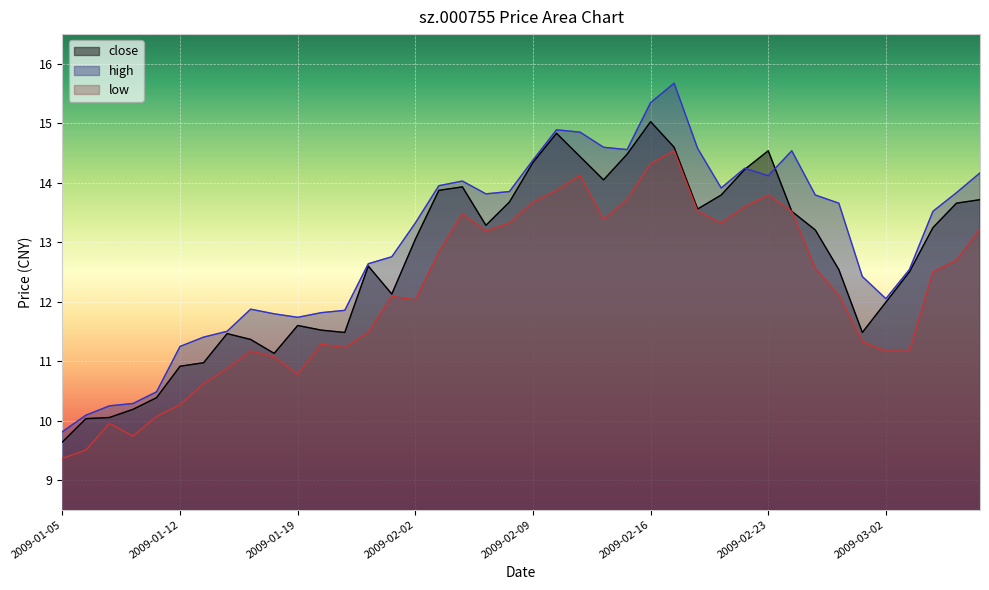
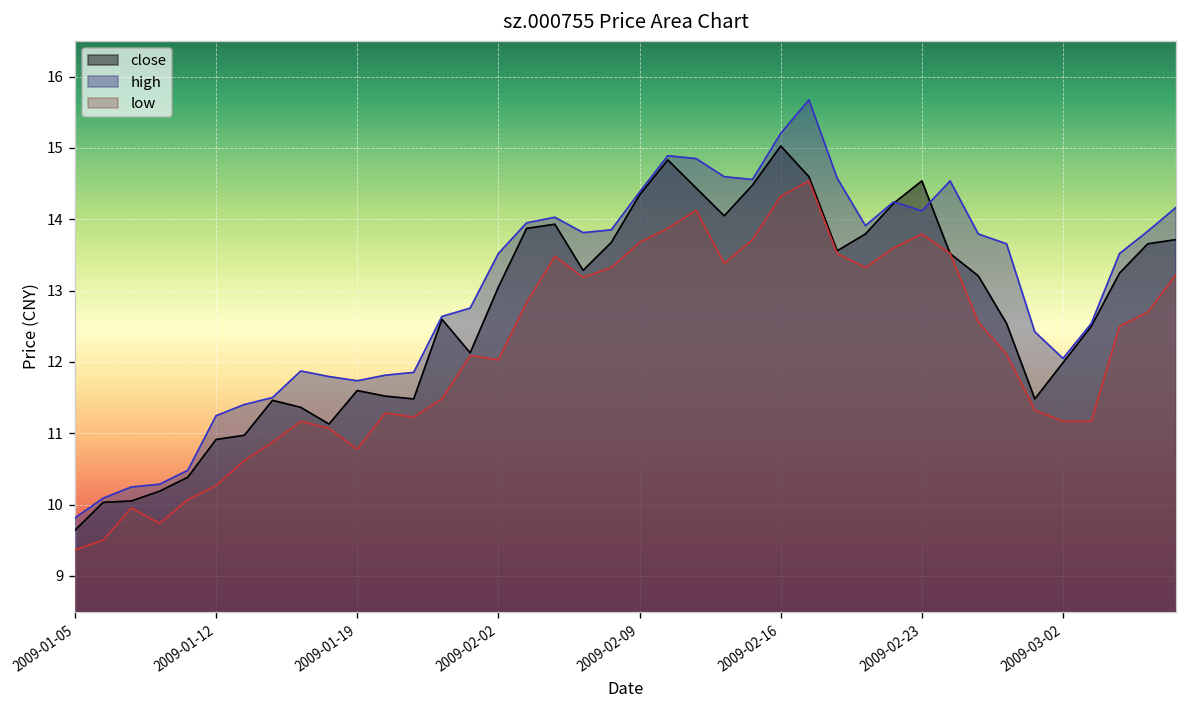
  {
    "high": {
      "2009-01-05": 9.8,
      "2009-01-12": 11.2,
      "2009-01-19": 11.7,
-     "2009-02-02": 13.3,
-     "2009-02-16": 15.3,
+     "2009-02-02": 13.5,
+     "2009-02-16": 15.2,
      "2009-02-23": 14.1,
      "2009-03-02": 12.0
    }
  }
